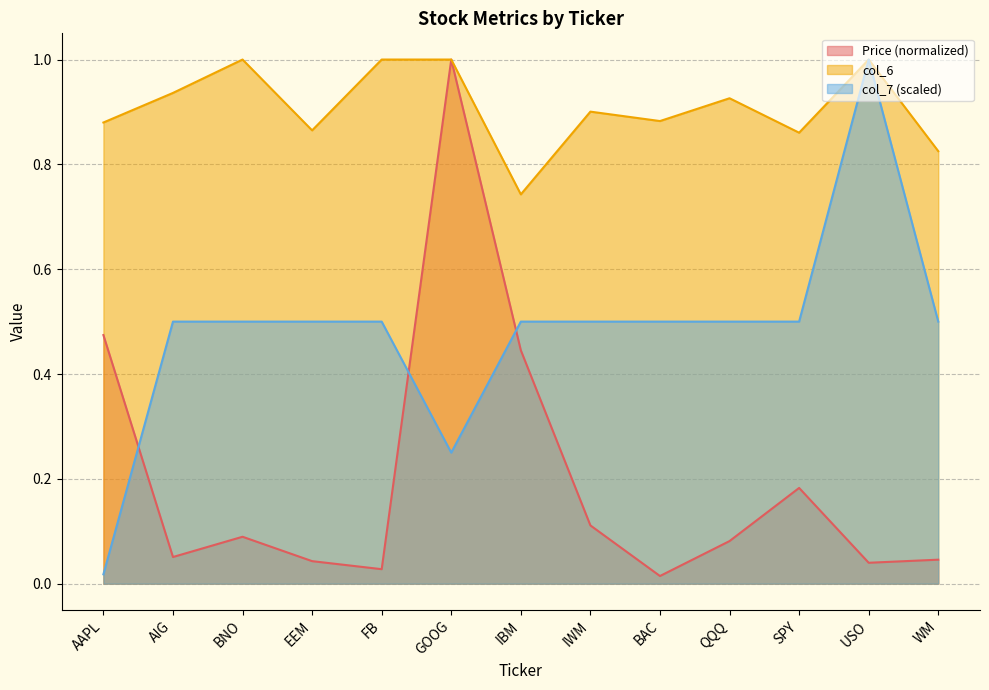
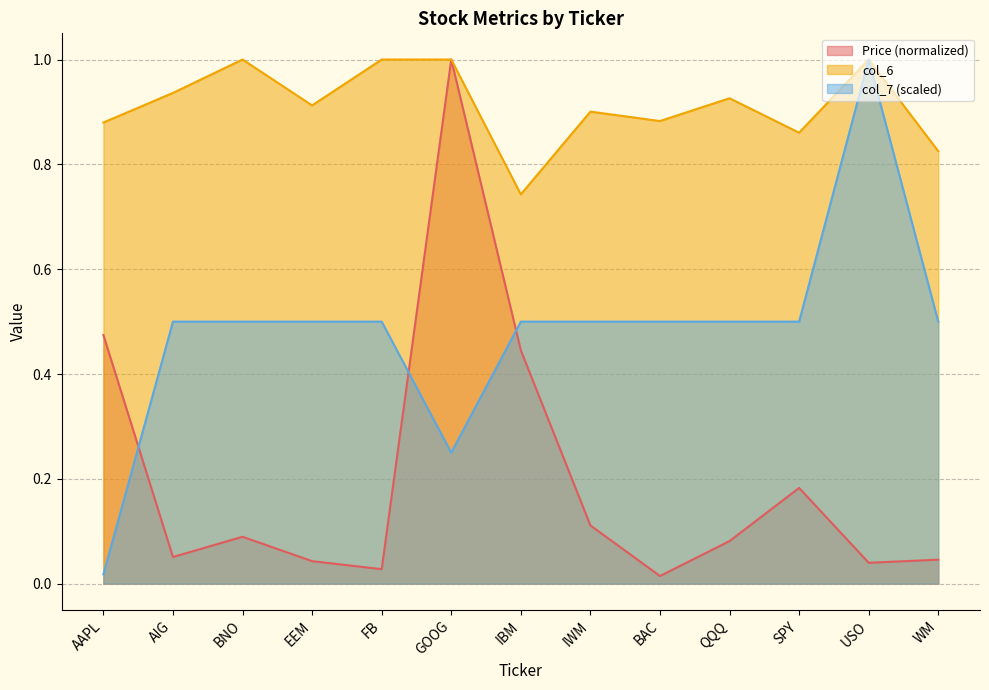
  {
    "Price (normalized)": {
      "AAPL": 0.47,
      "AIG": 0.05,
      "BNO": 0.09,
      "EEM": 0.04,
      "FB": 0.03,
      "IBM": 0.45,
      "IWM": 0.11,
      "BAC": 0.01,
      "QQQ": 0.08,
      "SPY": 0.18,
      "USO": 0.04,
      "WM": 0.05
    },
    "col_6": {
      "AAPL": 0.88,
      "AIG": 0.94,
      "BNO": 1.00,
-     "EEM": 0.86,
+     "EEM": 0.91,
      "FB": 1.00,
      "IBM": 0.74,
      "IWM": 0.90,
      "BAC": 0.88,
      "QQQ": 0.93,
      "SPY": 0.86,
      "WM": 0.83
    },
    "col_7 (scaled)": {
      "AAPL": 0.02,
      "AIG": 0.50,
      "BNO": 0.50,
      "EEM": 0.50,
      "FB": 0.50,
      "GOOG": 0.25,
      "IBM": 0.50,
      "IWM": 0.50,
      "BAC": 0.50,
      "QQQ": 0.50,
      "SPY": 0.50,
      "WM": 0.50
    }
  }
